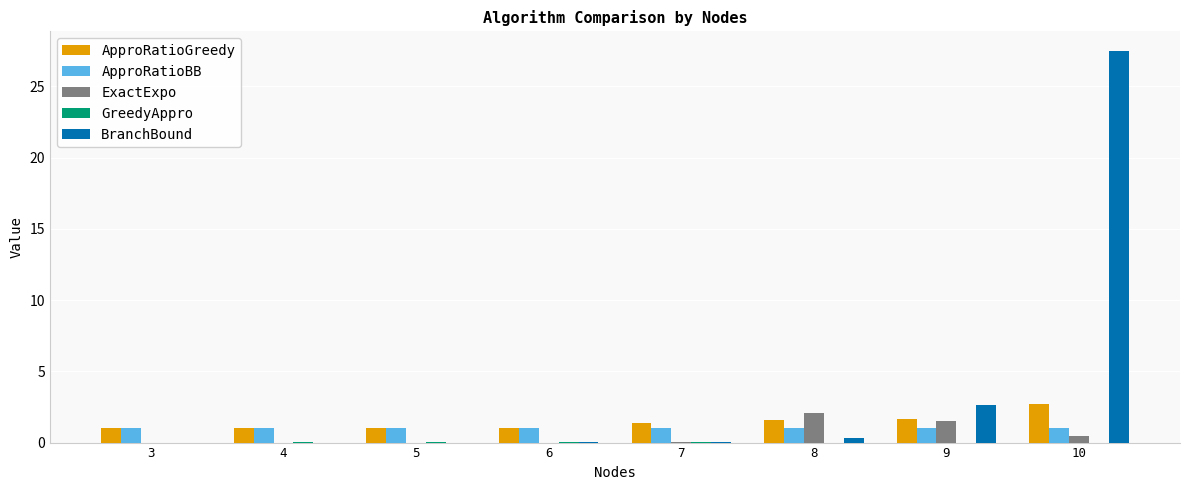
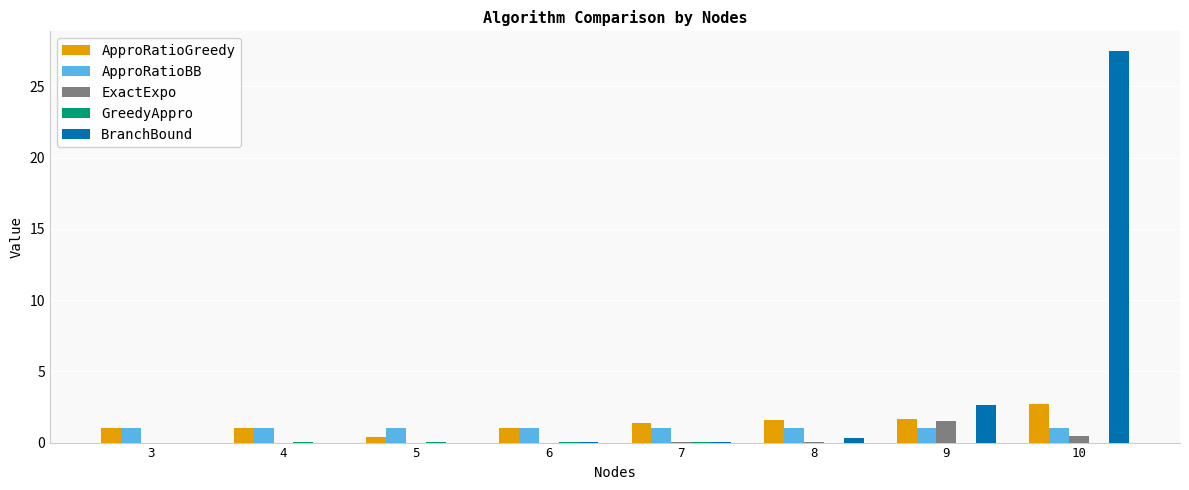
  {
    "ApproRatioGreedy": {
      "3": 1.0,
      "4": 1.0,
-     "5": 1.0,
+     "5": 0.4,
      "6": 1.0,
      "7": 1.4,
      "8": 1.6,
      "9": 1.6,
      "10": 2.7
    },
    "ApproRatioBB": {
      "3": 1.0,
      "4": 1.0,
      "5": 1.0,
      "6": 1.0,
      "7": 1.0,
      "8": 1.0,
      "9": 1.0,
      "10": 1.0
    },
    "ExactExpo": {
      "3": 0.0,
      "4": 0.0,
      "5": 0.0,
      "6": 0.0,
-     "8": 2.1,
+     "8": 0.0,
      "9": 1.5,
      "10": 0.5
    },
    "GreedyAppro": {
      "3": 0.0,
      "8": 0.0,
      "9": 0.0,
      "10": 0.0
    },
    "BranchBound": {
      "3": 0.0,
      "4": 0.0,
      "5": 0.0,
      "8": 0.3,
      "9": 2.7,
      "10": 27.5
    }
  }
